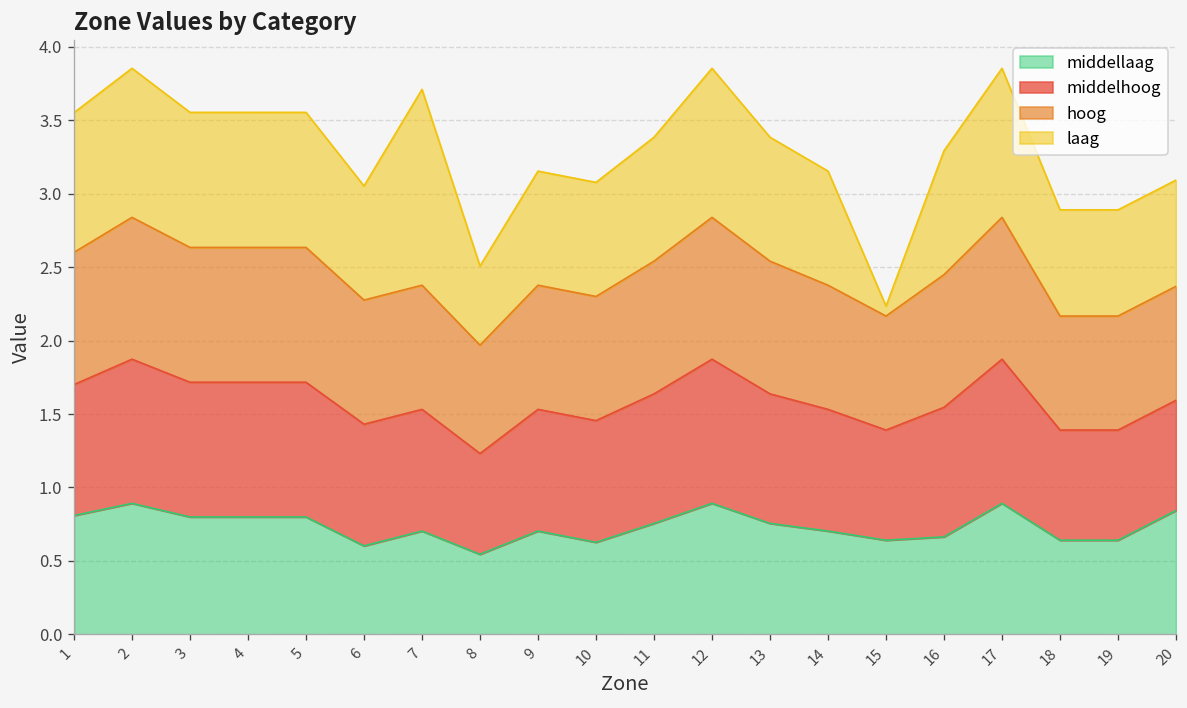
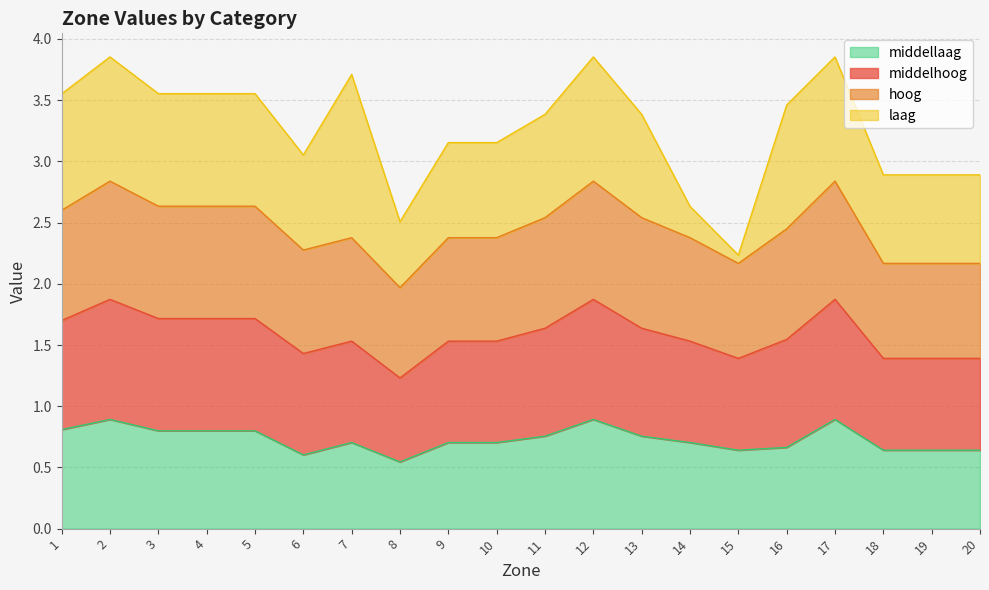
  {
    "middellaag": {
      "1": 0.81,
      "2": 0.89,
      "3": 0.80,
      "4": 0.80,
      "5": 0.80,
      "6": 0.60,
      "7": 0.70,
      "8": 0.54,
      "9": 0.70,
-     "10": 0.63,
+     "10": 0.70,
      "11": 0.76,
      "12": 0.89,
      "13": 0.76,
      "14": 0.70,
      "15": 0.64,
      "16": 0.66,
      "17": 0.89,
      "18": 0.64,
      "19": 0.64,
-     "20": 0.84
+     "20": 0.64
    },
    "laag": {
      "1": 0.95,
      "2": 1.01,
      "3": 0.92,
      "4": 0.92,
      "5": 0.92,
      "6": 0.78,
      "7": 1.33,
      "8": 0.54,
      "9": 0.78,
      "10": 0.78,
      "11": 0.84,
      "12": 1.01,
      "13": 0.84,
-     "14": 0.78,
+     "14": 0.26,
      "15": 0.07,
-     "16": 0.84,
+     "16": 1.01,
      "17": 1.01,
      "18": 0.72,
      "19": 0.72,
      "20": 0.72
    }
  }
